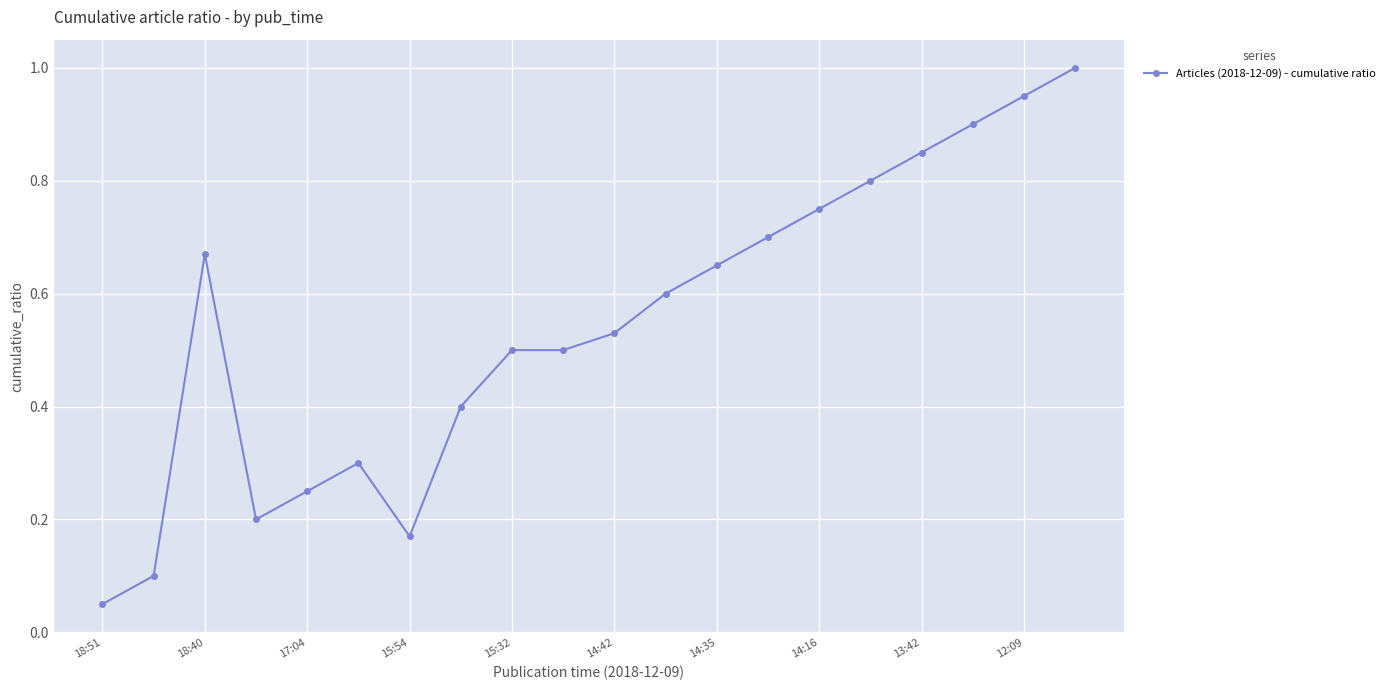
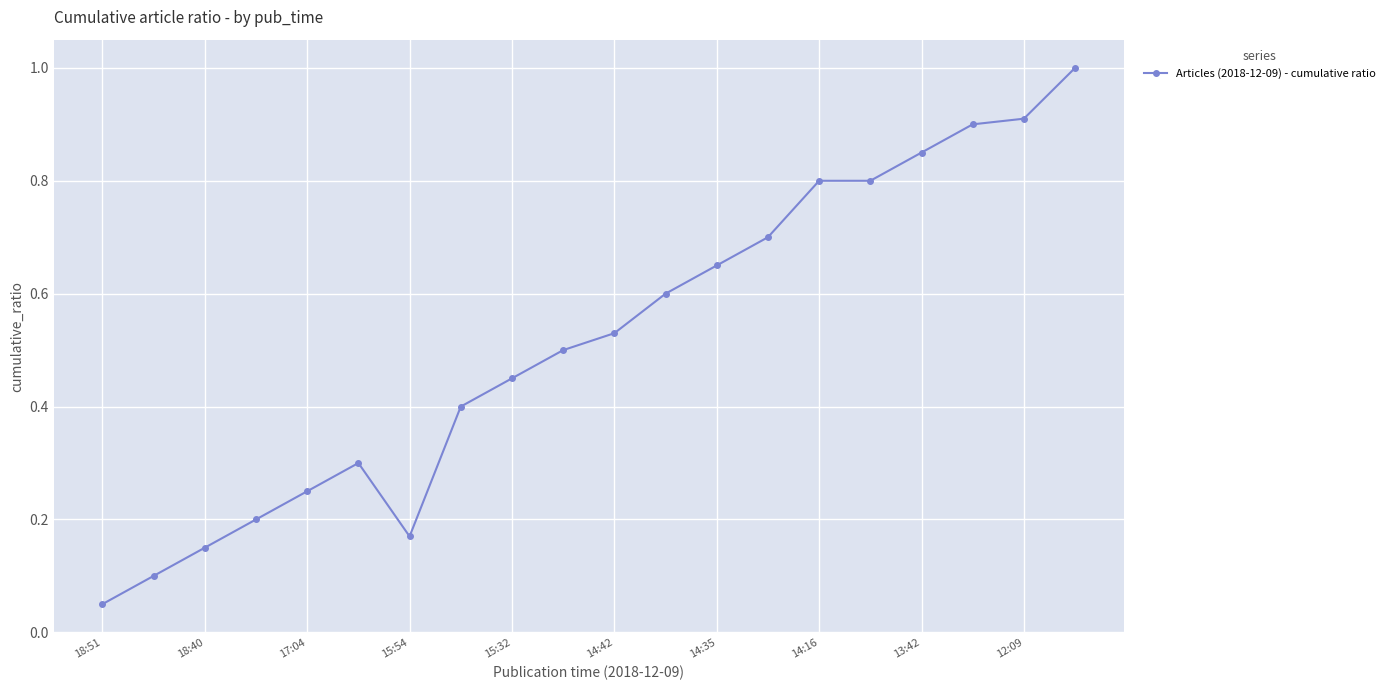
  {
    "18:51": 0.05,
-   "18:40": 0.67,
+   "18:40": 0.15,
    "17:04": 0.25,
    "15:54": 0.17,
-   "15:32": 0.50,
+   "15:32": 0.45,
    "14:42": 0.53,
    "14:35": 0.65,
-   "14:16": 0.75,
+   "14:16": 0.80,
    "13:42": 0.85,
-   "12:09": 0.95
+   "12:09": 0.91
  }
